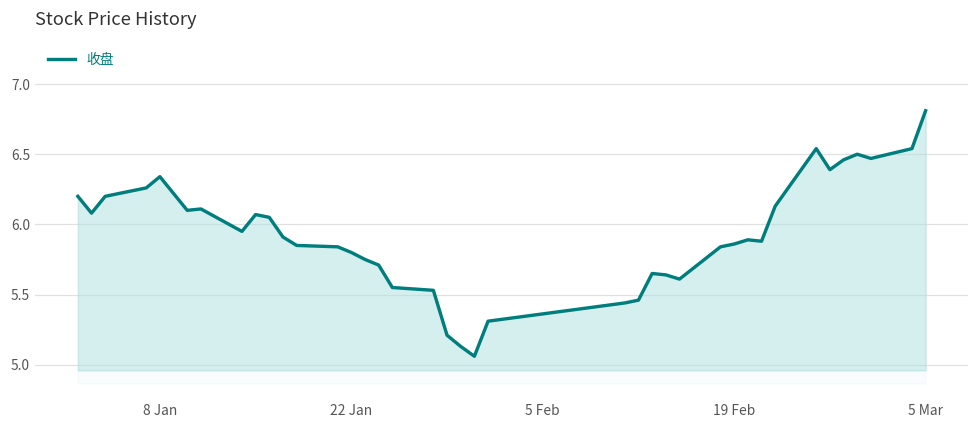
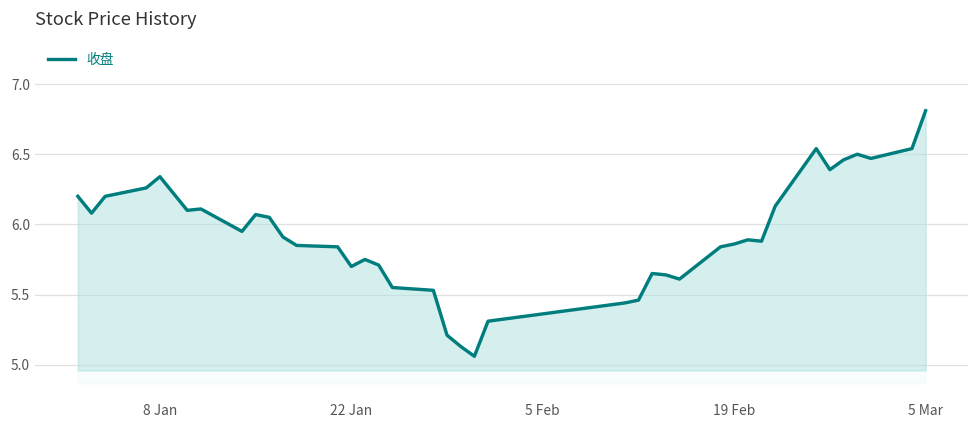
  {
    "收盘": {
      "8 Jan": 6.34,
-     "22 Jan": 5.8,
+     "22 Jan": 5.7,
      "19 Feb": 5.86,
      "5 Mar": 6.8
    }
  }
